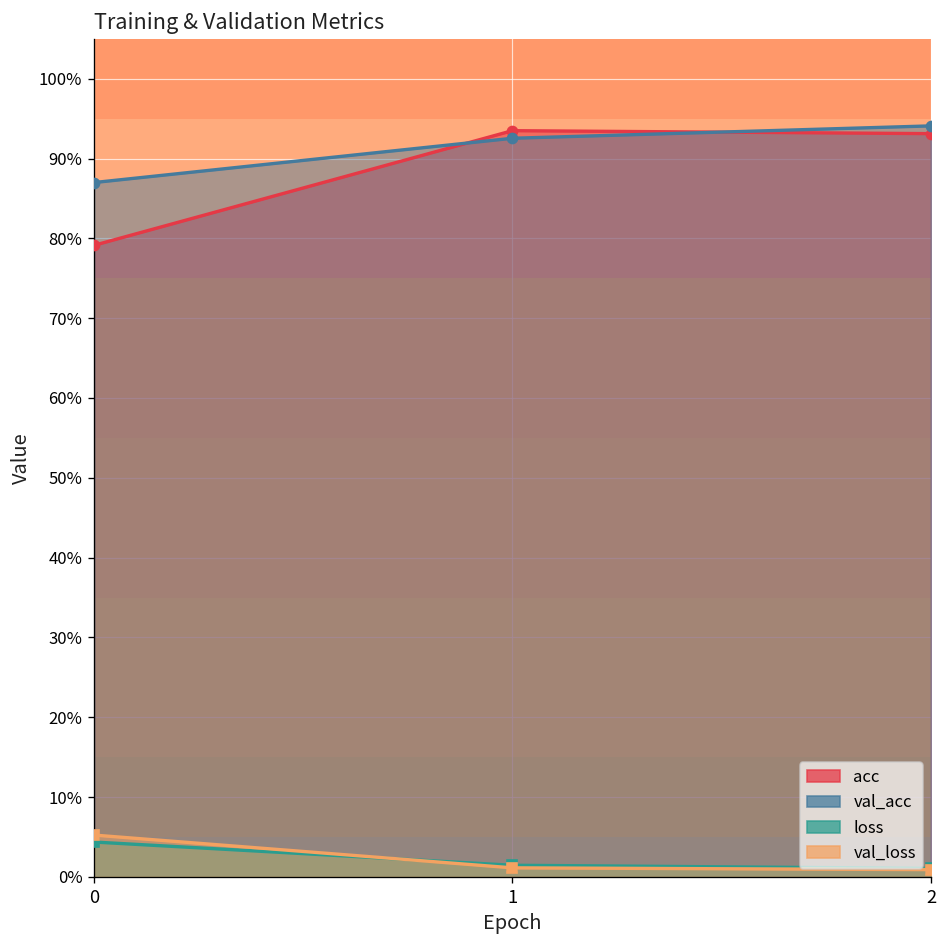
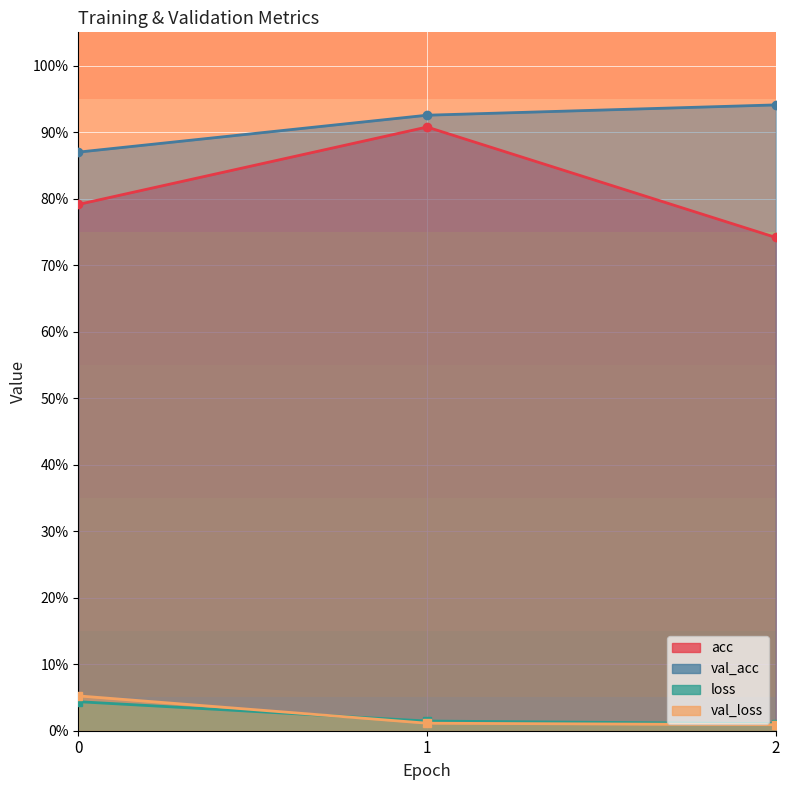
  {
    "acc": {
      "0": "79%",
-     "1": "93%",
-     "2": "93%"
+     "1": "91%",
+     "2": "74%"
    },
    "val_loss": {
      "0": "5%"
    }
  }
